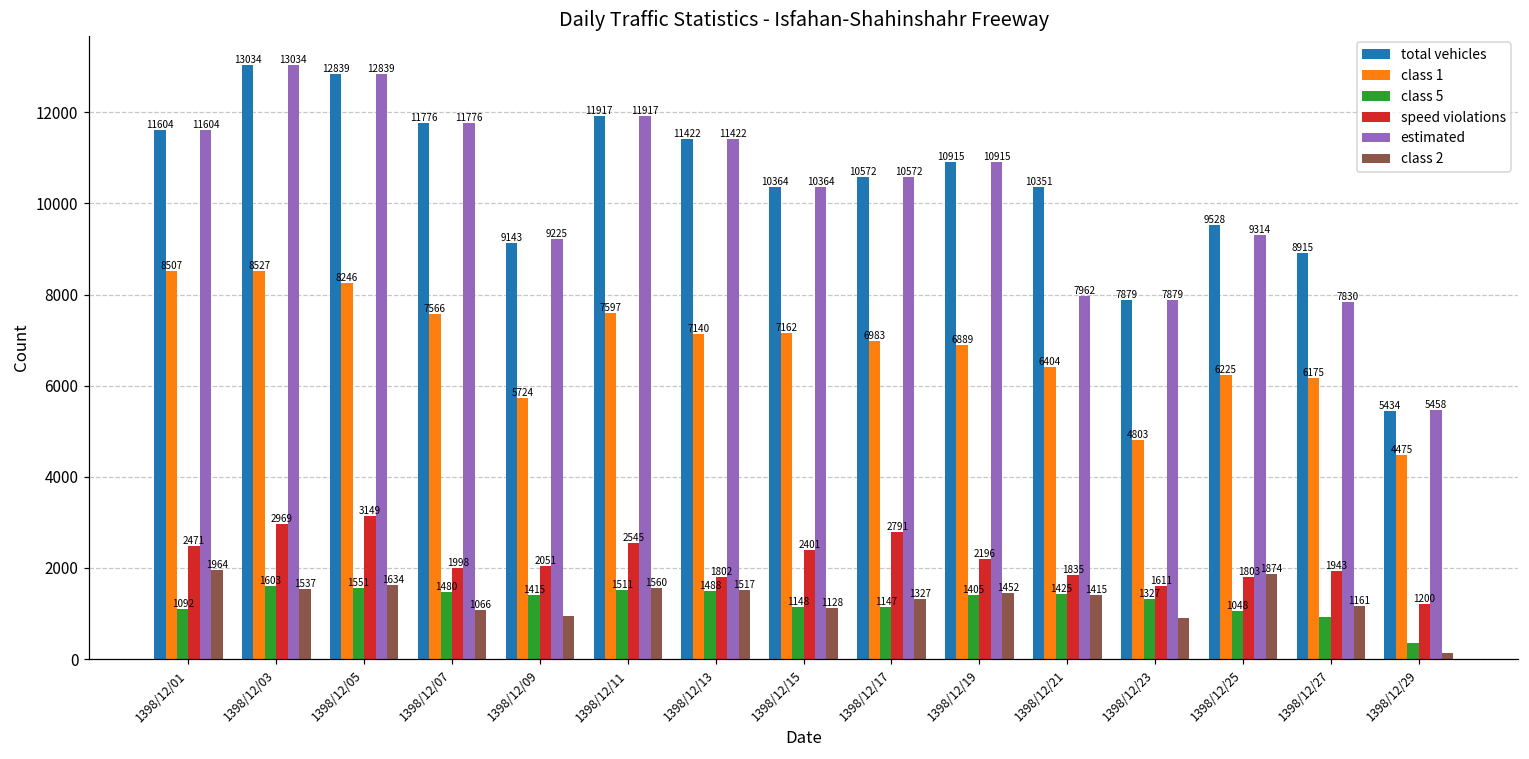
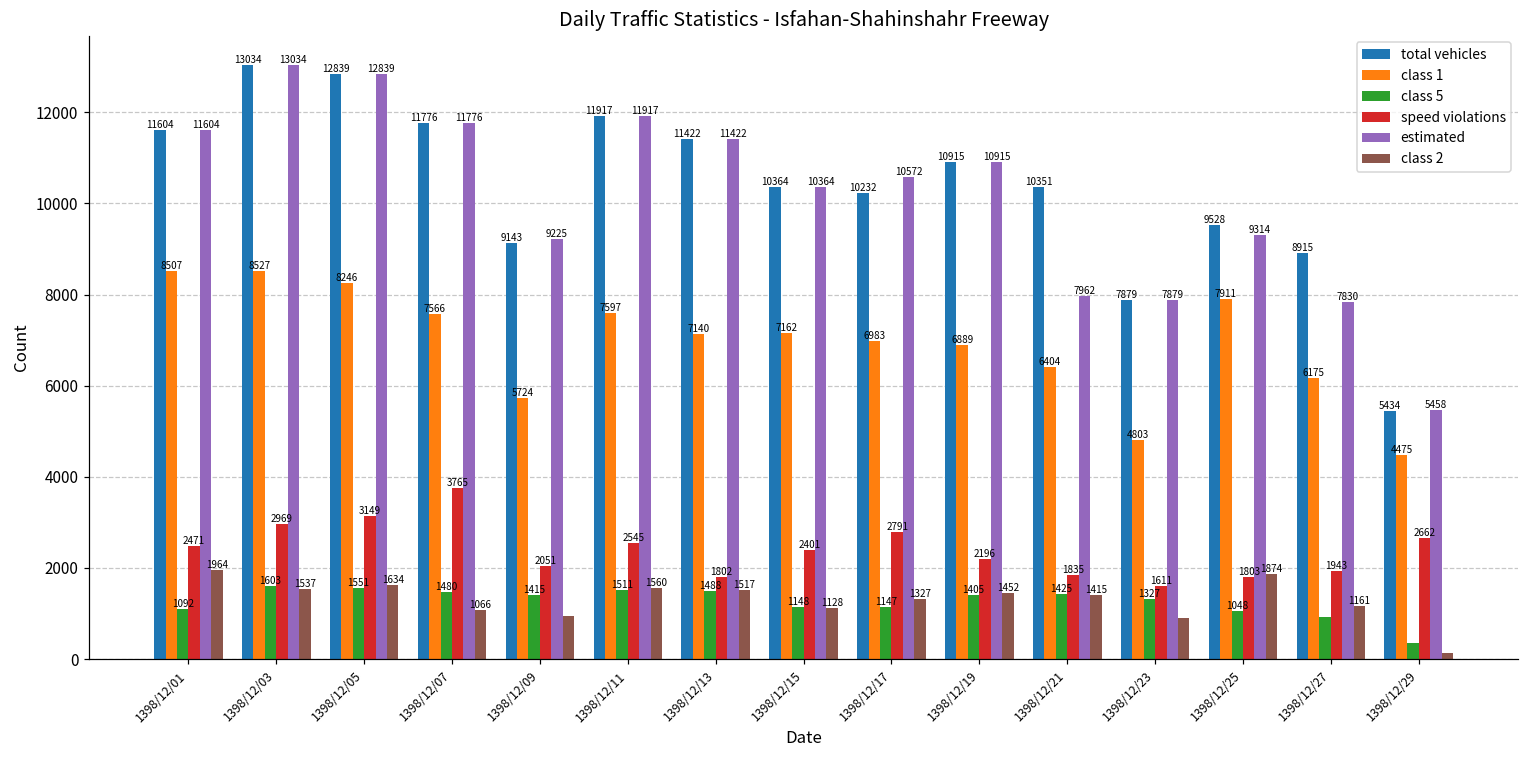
  {
    "total vehicles": {
      "1398/12/01": 11604,
      "1398/12/03": 13034,
      "1398/12/05": 12839,
      "1398/12/07": 11776,
      "1398/12/09": 9143,
      "1398/12/11": 11917,
      "1398/12/13": 11422,
      "1398/12/15": 10364,
-     "1398/12/17": 10572,
+     "1398/12/17": 10232,
      "1398/12/19": 10915,
      "1398/12/21": 10351,
      "1398/12/23": 7879,
      "1398/12/25": 9528,
      "1398/12/27": 8915,
      "1398/12/29": 5434
    },
    "class 1": {
      "1398/12/01": 8507,
      "1398/12/03": 8527,
      "1398/12/05": 8246,
      "1398/12/07": 7566,
      "1398/12/09": 5724,
      "1398/12/11": 7597,
      "1398/12/13": 7140,
      "1398/12/15": 7162,
      "1398/12/17": 6983,
      "1398/12/19": 6889,
      "1398/12/21": 6404,
      "1398/12/23": 4803,
-     "1398/12/25": 6225,
+     "1398/12/25": 7911,
      "1398/12/27": 6175,
      "1398/12/29": 4475
    },
    "class 5": {
      "1398/12/01": 1092,
      "1398/12/03": 1603,
      "1398/12/05": 1551,
      "1398/12/07": 1480,
      "1398/12/09": 1415,
      "1398/12/11": 1511,
      "1398/12/13": 1488,
      "1398/12/15": 1148,
      "1398/12/17": 1147,
      "1398/12/19": 1405,
      "1398/12/21": 1425,
      "1398/12/23": 1327,
      "1398/12/25": 1048
    },
    "speed violations": {
      "1398/12/01": 2471,
      "1398/12/03": 2969,
      "1398/12/05": 3149,
-     "1398/12/07": 1998,
+     "1398/12/07": 3765,
      "1398/12/09": 2051,
      "1398/12/11": 2545,
      "1398/12/13": 1802,
      "1398/12/15": 2401,
      "1398/12/17": 2791,
      "1398/12/19": 2196,
      "1398/12/21": 1835,
      "1398/12/23": 1611,
      "1398/12/25": 1803,
      "1398/12/27": 1943,
-     "1398/12/29": 1200
+     "1398/12/29": 2662
    },
    "estimated": {
      "1398/12/01": 11604,
      "1398/12/03": 13034,
      "1398/12/05": 12839,
      "1398/12/07": 11776,
      "1398/12/09": 9225,
      "1398/12/11": 11917,
      "1398/12/13": 11422,
      "1398/12/15": 10364,
      "1398/12/17": 10572,
      "1398/12/19": 10915,
      "1398/12/21": 7962,
      "1398/12/23": 7879,
      "1398/12/25": 9314,
      "1398/12/27": 7830,
      "1398/12/29": 5458
    },
    "class 2": {
      "1398/12/01": 1964,
      "1398/12/03": 1537,
      "1398/12/05": 1634,
      "1398/12/07": 1066,
      "1398/12/11": 1560,
      "1398/12/13": 1517,
      "1398/12/15": 1128,
      "1398/12/17": 1327,
      "1398/12/19": 1452,
      "1398/12/21": 1415,
      "1398/12/25": 1874,
      "1398/12/27": 1161
    }
  }
